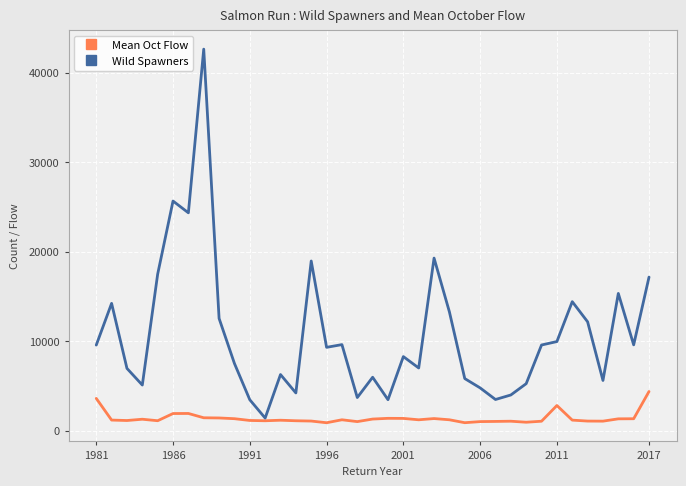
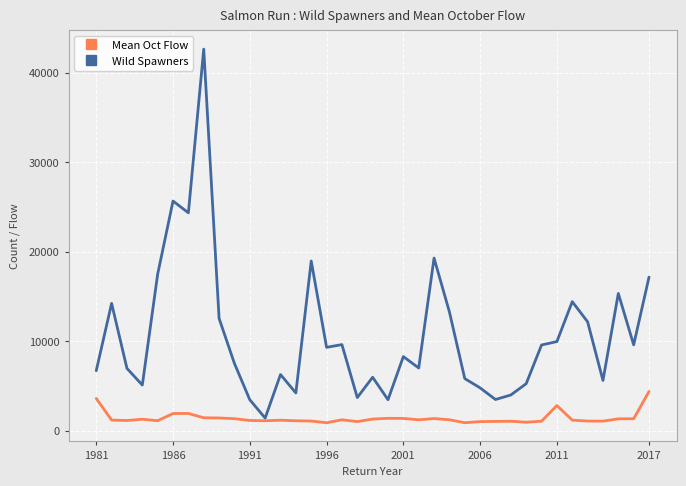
  {
    "Mean Oct Flow": {
      "1981": 4000,
      "1986": 2000,
      "1991": 1000,
      "1996": 1000,
      "2001": 1000,
      "2006": 1000,
      "2011": 3000,
      "2017": 4000
    },
    "Wild Spawners": {
-     "1981": 10000,
+     "1981": 7000,
      "1986": 26000,
      "1991": 3000,
      "1996": 9000,
      "2001": 8000,
      "2006": 5000,
      "2011": 10000,
      "2017": 17000
    }
  }
